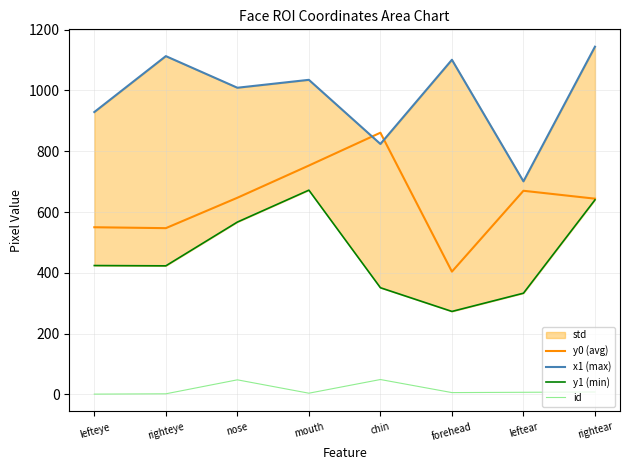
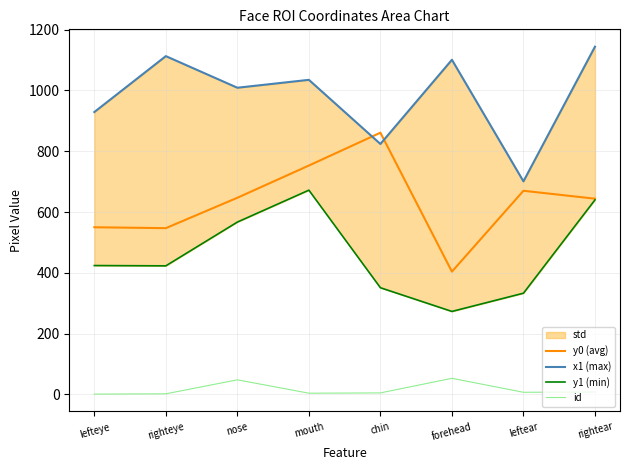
  {
    "y1 (min)": {
      "lefteye": 420,
      "righteye": 420,
      "nose": 570,
      "mouth": 670,
      "chin": 350,
      "forehead": 270,
      "leftear": 330
    },
    "id": {
      "lefteye": 0,
      "righteye": 0,
      "nose": 50,
      "mouth": 0,
-     "chin": 50,
-     "forehead": 10,
+     "chin": 10,
+     "forehead": 50,
      "leftear": 10
    }
  }
